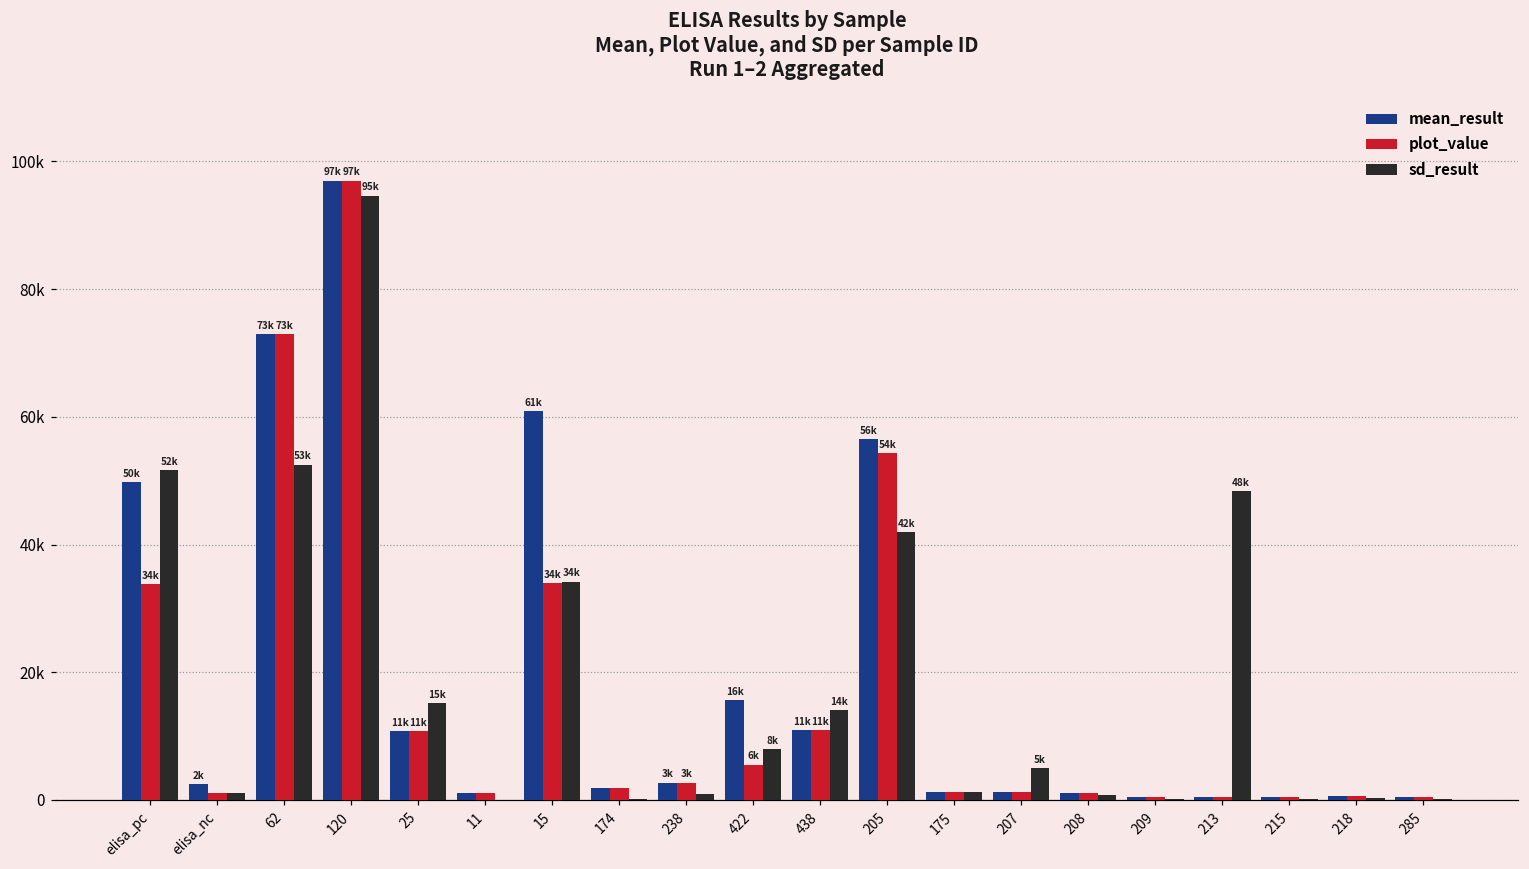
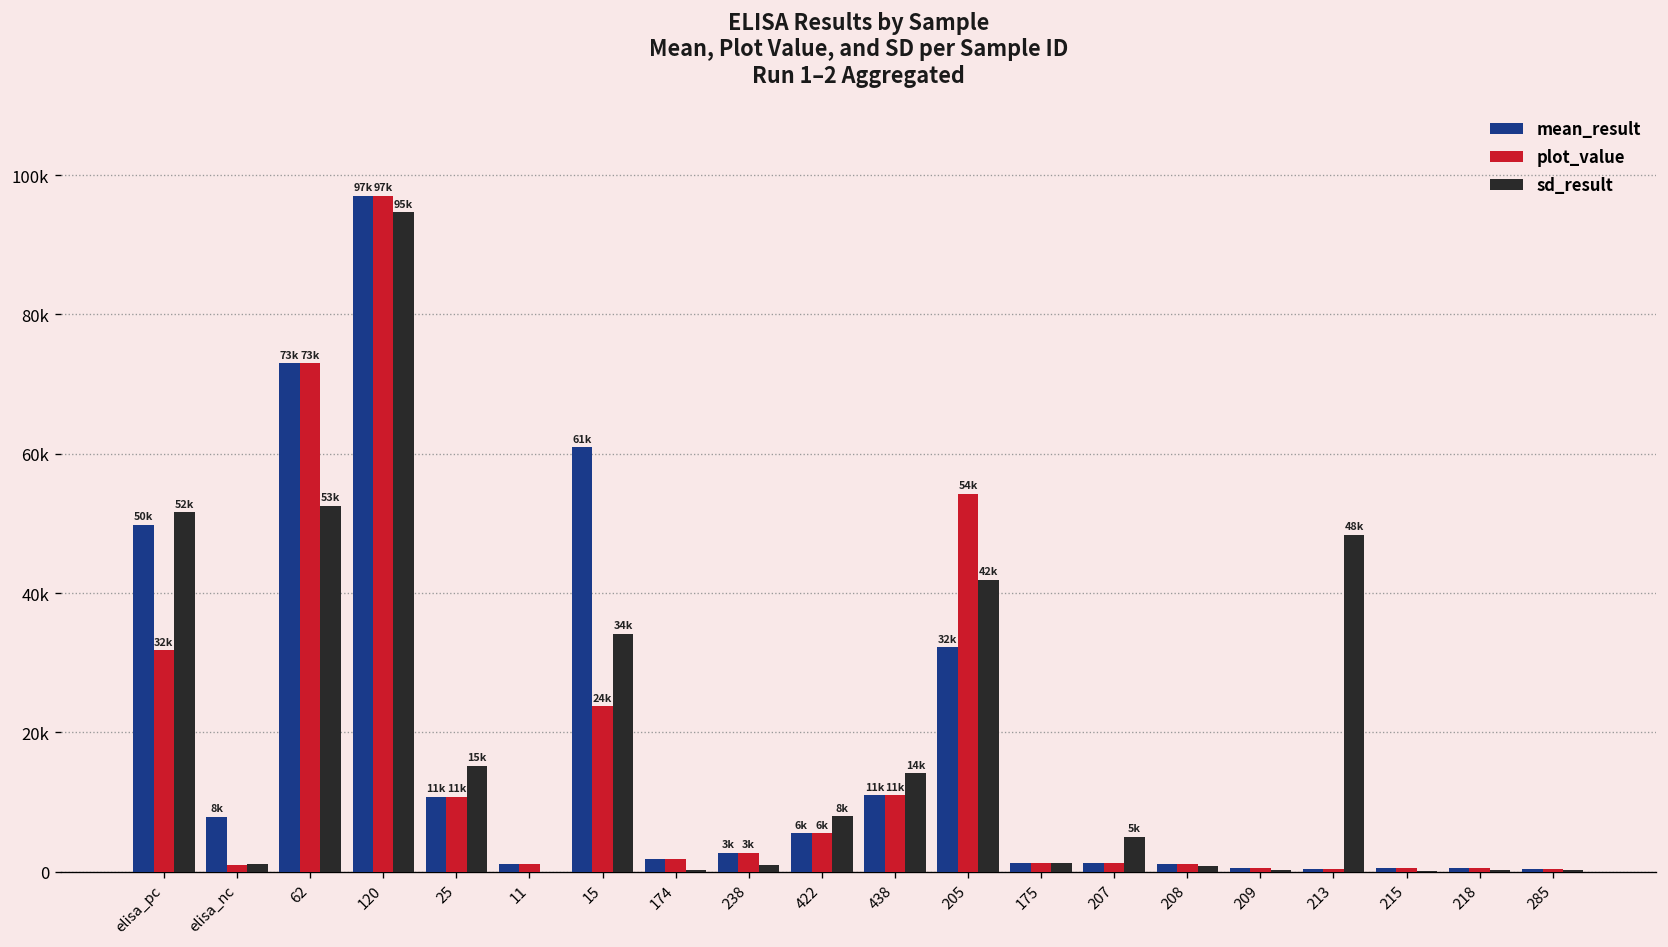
  {
    "mean_result": {
      "elisa_pc": "50k",
-     "elisa_nc": "2k",
+     "elisa_nc": "8k",
      "62": "73k",
      "120": "97k",
      "25": "11k",
      "15": "61k",
      "238": "3k",
-     "422": "16k",
+     "422": "6k",
      "438": "11k",
-     "205": "56k"
+     "205": "32k"
    },
    "plot_value": {
-     "elisa_pc": "34k",
+     "elisa_pc": "32k",
      "62": "73k",
      "120": "97k",
      "25": "11k",
-     "15": "34k",
+     "15": "24k",
      "238": "3k",
      "422": "6k",
      "438": "11k",
      "205": "54k"
    },
    "sd_result": {
      "elisa_pc": "52k",
      "62": "53k",
      "120": "95k",
      "25": "15k",
      "15": "34k",
      "422": "8k",
      "438": "14k",
      "205": "42k",
      "207": "5k",
      "213": "48k"
    }
  }
